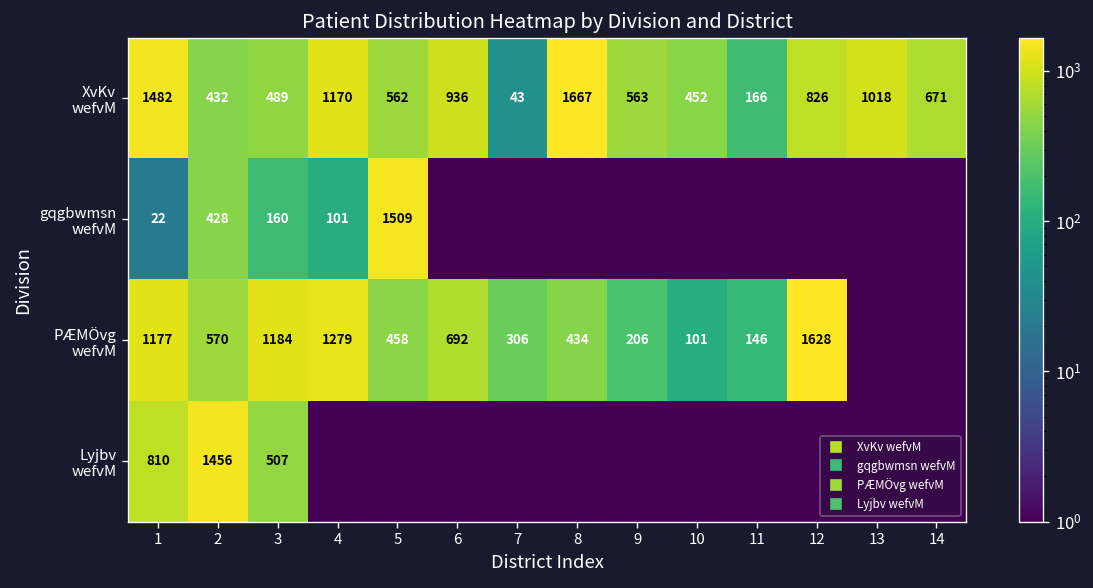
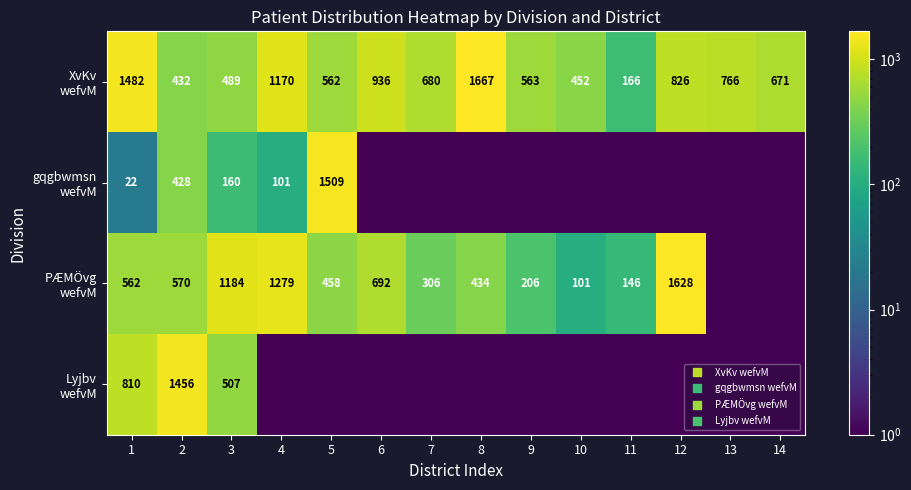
  {
    "XvKv wefvM": {
      "1": 1482,
      "2": 432,
      "3": 489,
      "4": 1170,
      "5": 562,
      "6": 936,
-     "7": 43,
+     "7": 680,
      "8": 1667,
      "9": 563,
      "10": 452,
      "11": 166,
      "12": 826,
-     "13": 1018,
+     "13": 766,
      "14": 671
    },
    "gqgbwmsn wefvM": {
      "1": 22,
      "2": 428,
      "3": 160,
      "4": 101,
      "5": 1509
    },
    "PÆMÖvg wefvM": {
-     "1": 1177,
+     "1": 562,
      "2": 570,
      "3": 1184,
      "4": 1279,
      "5": 458,
      "6": 692,
      "7": 306,
      "8": 434,
      "9": 206,
      "10": 101,
      "11": 146,
      "12": 1628
    },
    "Lyjbv wefvM": {
      "1": 810,
      "2": 1456,
      "3": 507
    }
  }
